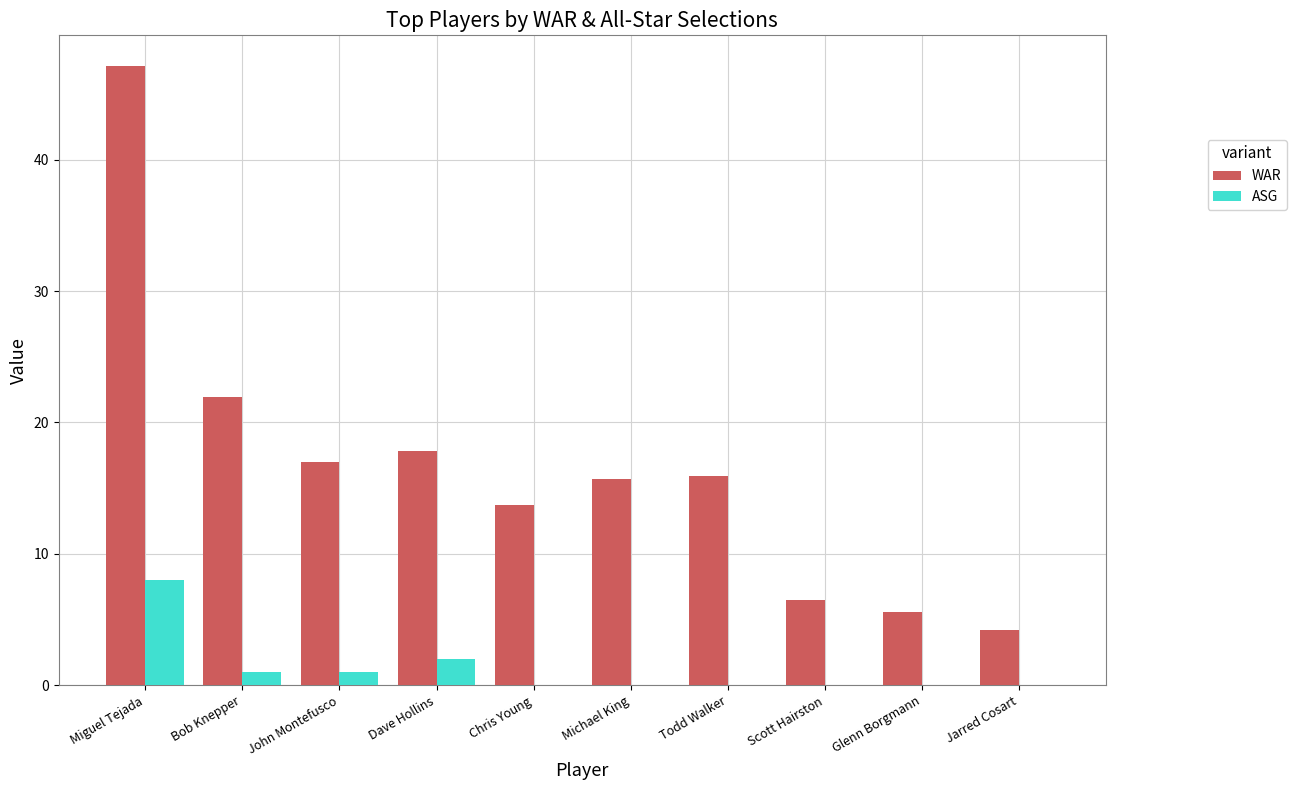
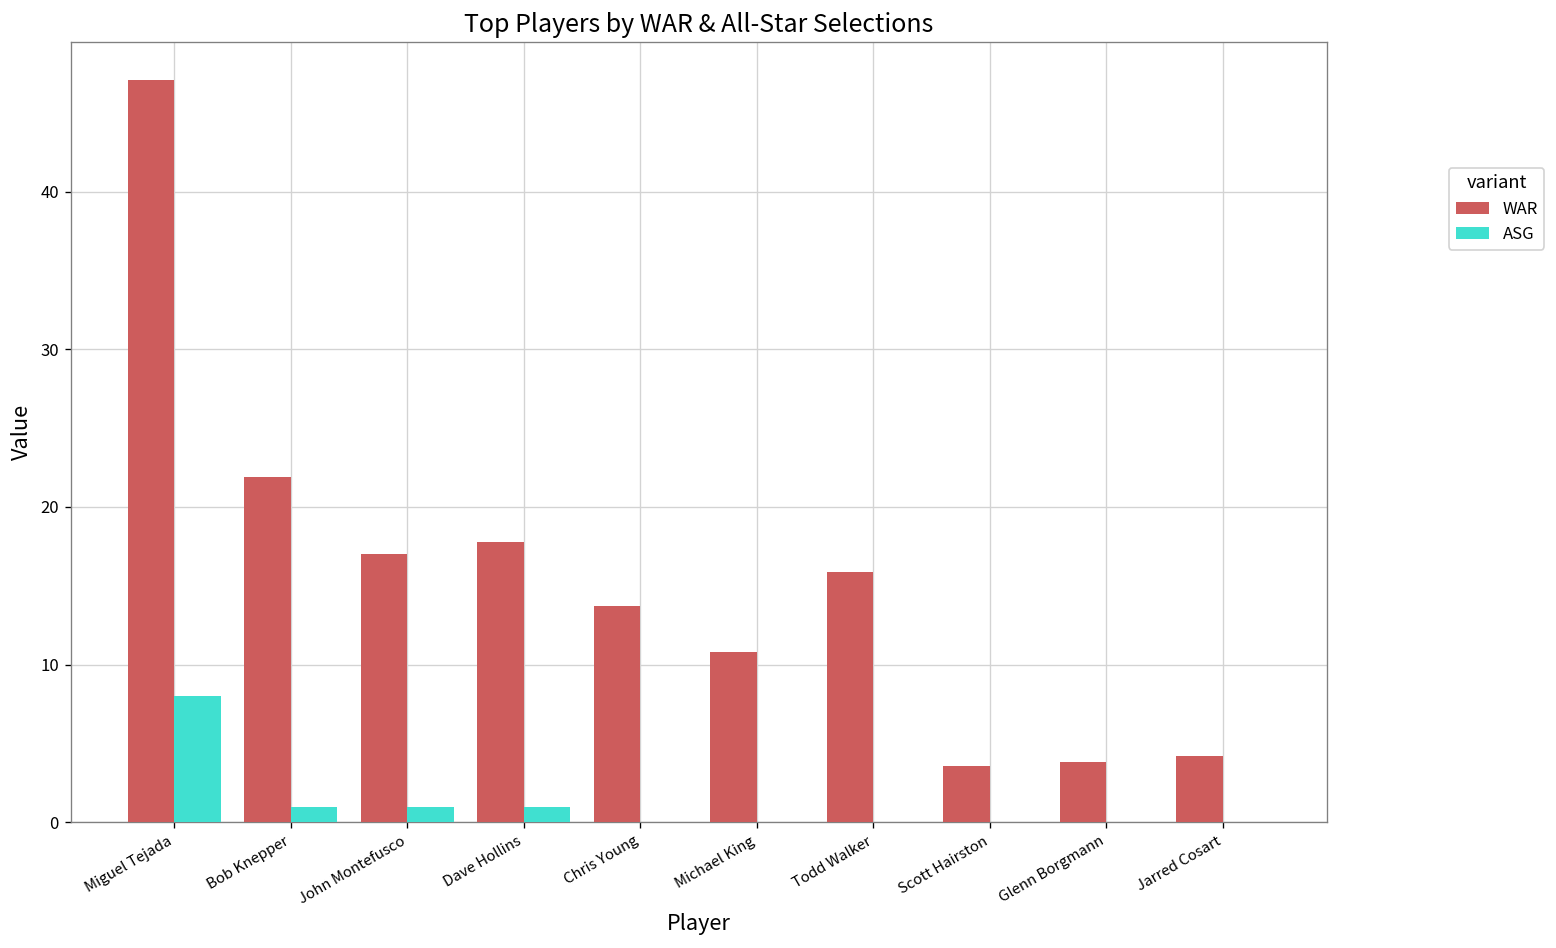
  {
    "WAR": {
      "Miguel Tejada": 47.1,
      "Bob Knepper": 21.9,
      "John Montefusco": 17.0,
      "Dave Hollins": 17.8,
      "Chris Young": 13.7,
-     "Michael King": 15.7,
+     "Michael King": 10.8,
      "Todd Walker": 15.9,
-     "Scott Hairston": 6.5,
-     "Glenn Borgmann": 5.6,
+     "Scott Hairston": 3.6,
+     "Glenn Borgmann": 3.8,
      "Jarred Cosart": 4.2
    },
    "ASG": {
      "Miguel Tejada": 8,
      "Bob Knepper": 1,
      "John Montefusco": 1,
-     "Dave Hollins": 2,
+     "Dave Hollins": 1,
      "Chris Young": 0,
      "Michael King": 0,
      "Todd Walker": 0,
      "Scott Hairston": 0,
      "Glenn Borgmann": 0,
      "Jarred Cosart": 0
    }
  }
